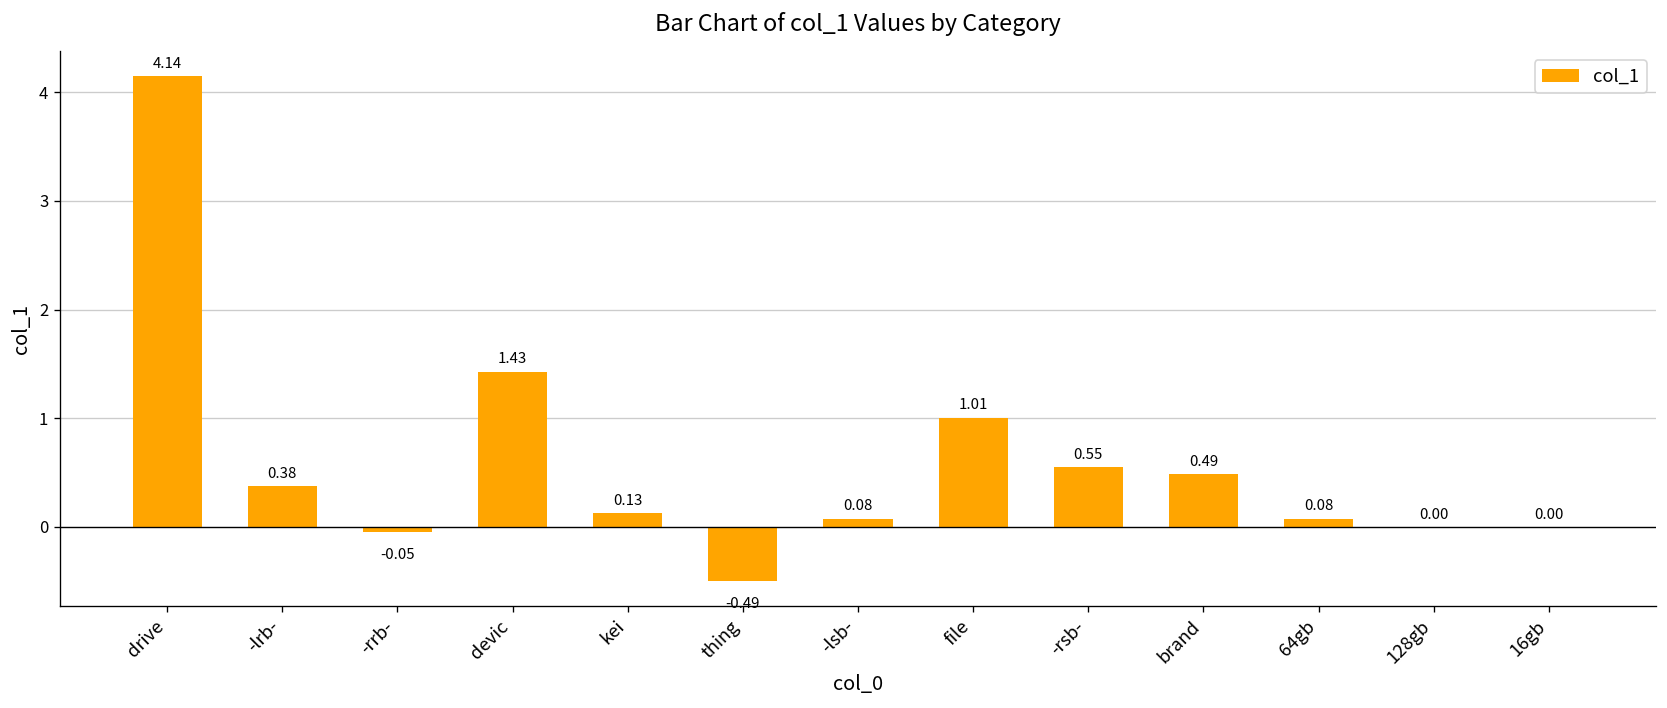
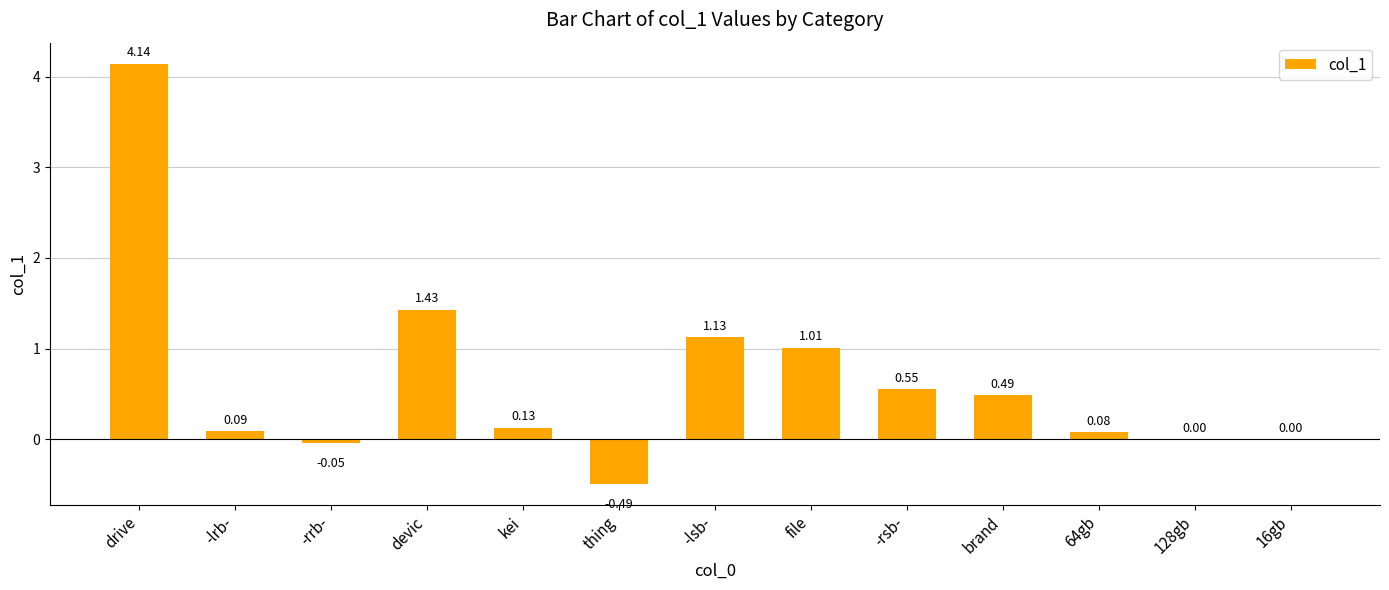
  {
    "drive": 4.14,
-   "-lrb-": 0.38,
+   "-lrb-": 0.09,
    "-rrb-": -0.05,
    "devic": 1.43,
    "kei": 0.13,
    "thing": -0.49,
-   "-lsb-": 0.08,
+   "-lsb-": 1.13,
    "file": 1.01,
    "-rsb-": 0.55,
    "brand": 0.49,
    "64gb": 0.08,
    "128gb": 0.00,
    "16gb": 0.00
  }
